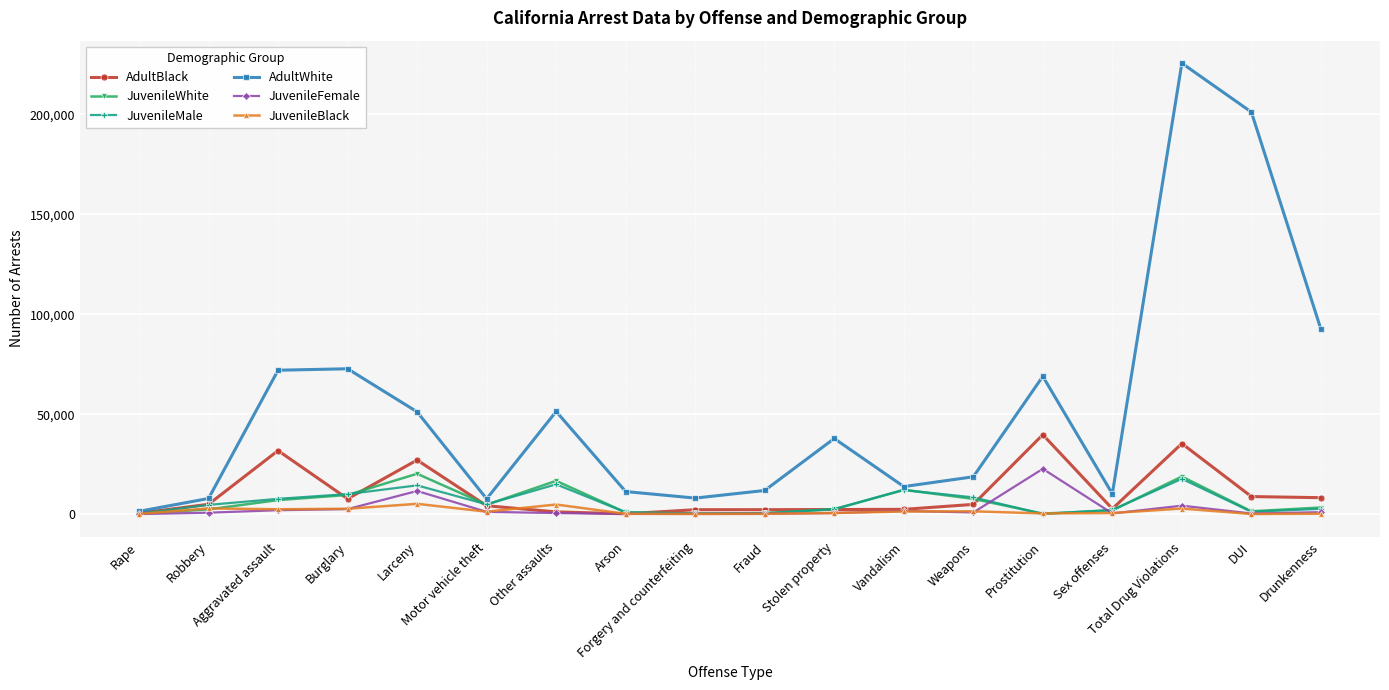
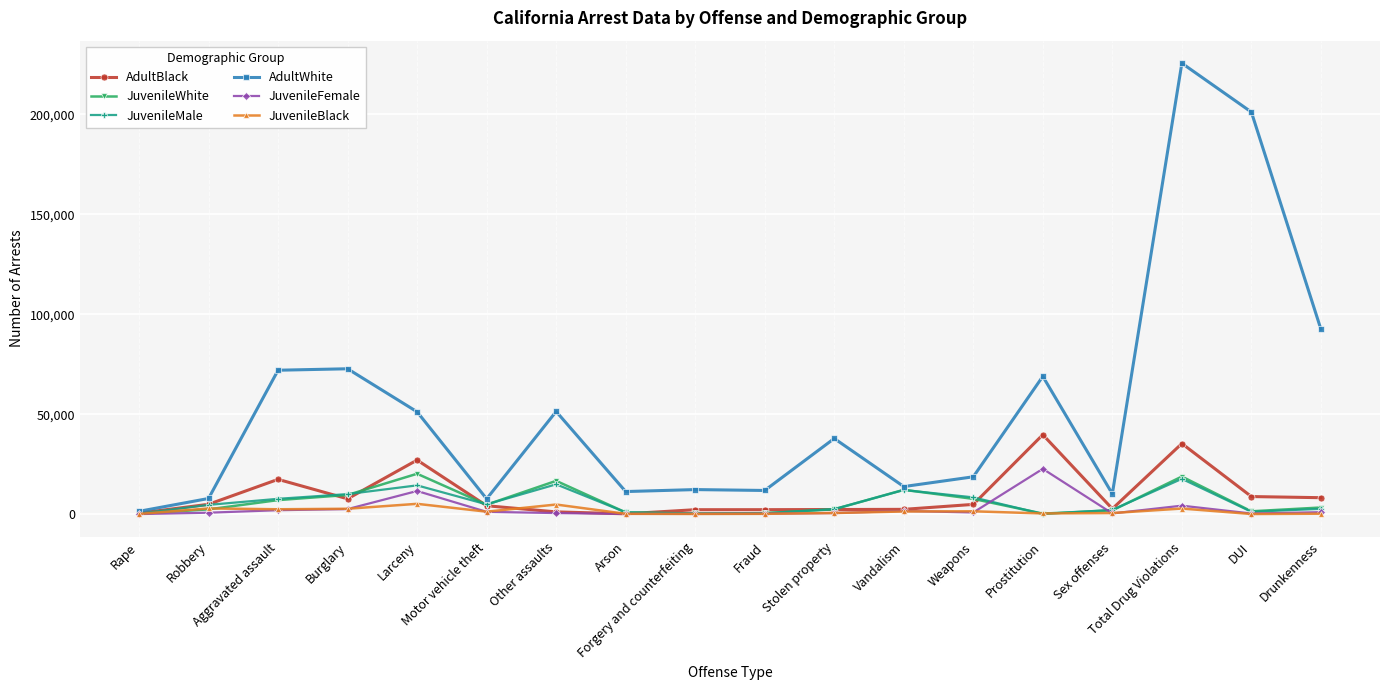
  {
    "AdultBlack": {
-     "Aggravated assault": "32,000",
+     "Aggravated assault": "17,000",
      "Burglary": "8,000",
      "Larceny": "27,000",
      "Forgery and counterfeiting": "2,000",
      "Fraud": "2,000",
      "Weapons": "5,000",
      "Prostitution": "40,000",
      "Total Drug Violations": "35,000",
      "DUI": "9,000",
      "Drunkenness": "8,000"
    },
    "AdultWhite": {
      "Robbery": "8,000",
      "Aggravated assault": "72,000",
      "Burglary": "73,000",
      "Larceny": "51,000",
      "Motor vehicle theft": "8,000",
      "Other assaults": "51,000",
      "Arson": "11,000",
-     "Forgery and counterfeiting": "8,000",
+     "Forgery and counterfeiting": "12,000",
      "Fraud": "12,000",
      "Stolen property": "38,000",
      "Vandalism": "14,000",
      "Weapons": "19,000",
      "Prostitution": "69,000",
      "Sex offenses": "10,000",
      "Total Drug Violations": "226,000",
      "DUI": "201,000",
      "Drunkenness": "93,000"
    },
    "JuvenileFemale": {
      "Robbery": "1,000",
      "Larceny": "12,000",
      "Prostitution": "23,000",
      "Total Drug Violations": "4,000"
    },
    "JuvenileBlack": {
      "Larceny": "5,000",
      "Other assaults": "5,000",
      "Total Drug Violations": "3,000"
    }
  }
